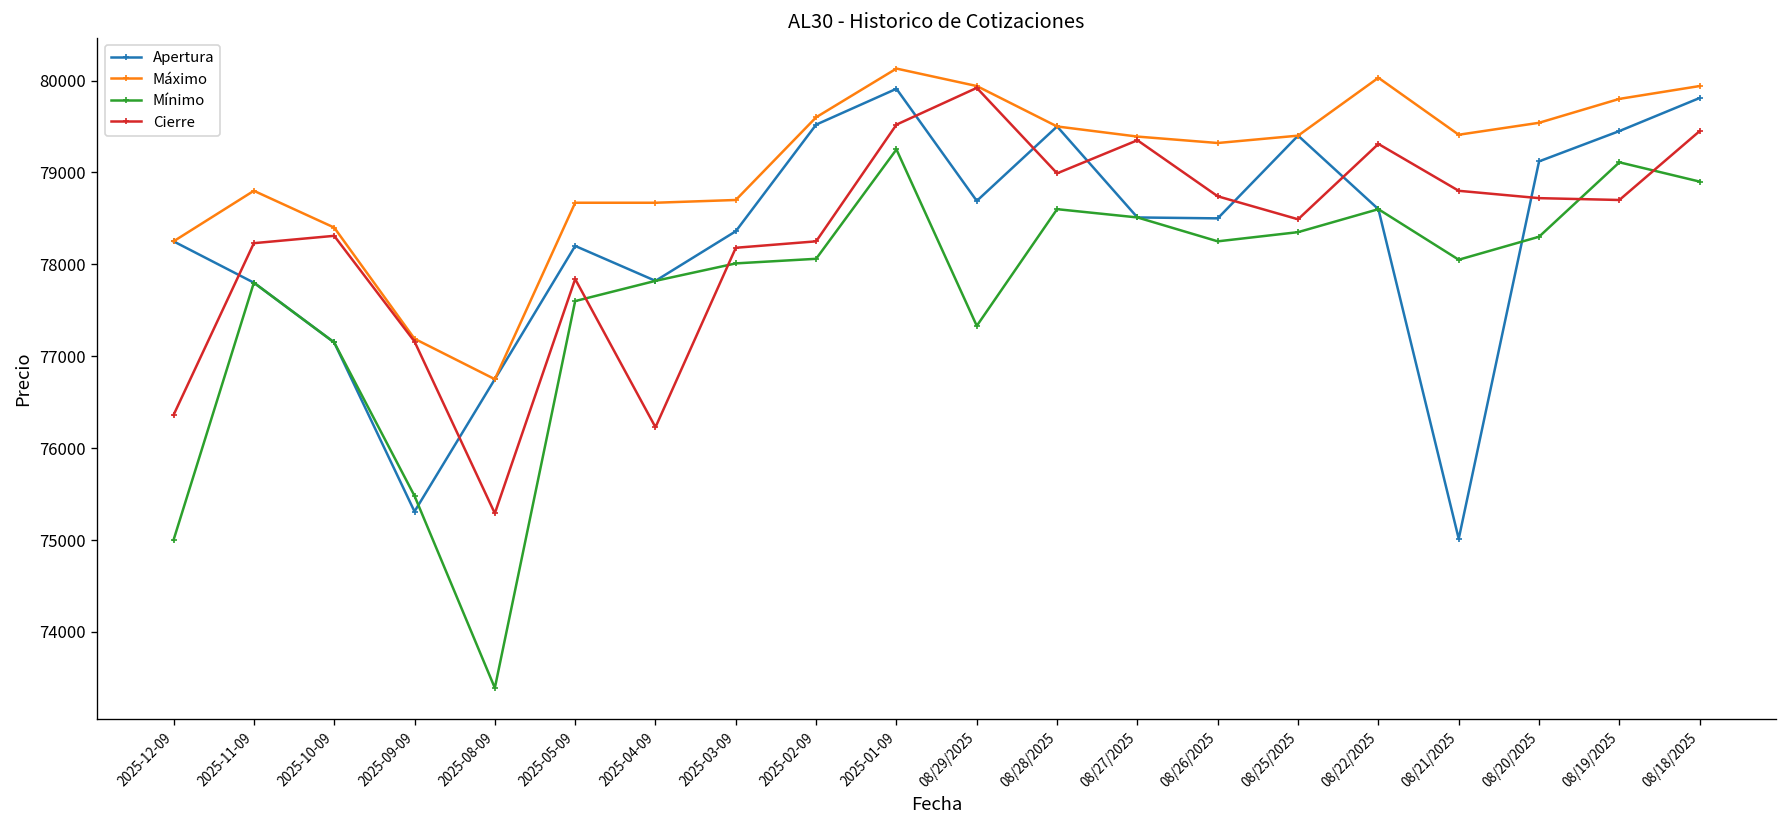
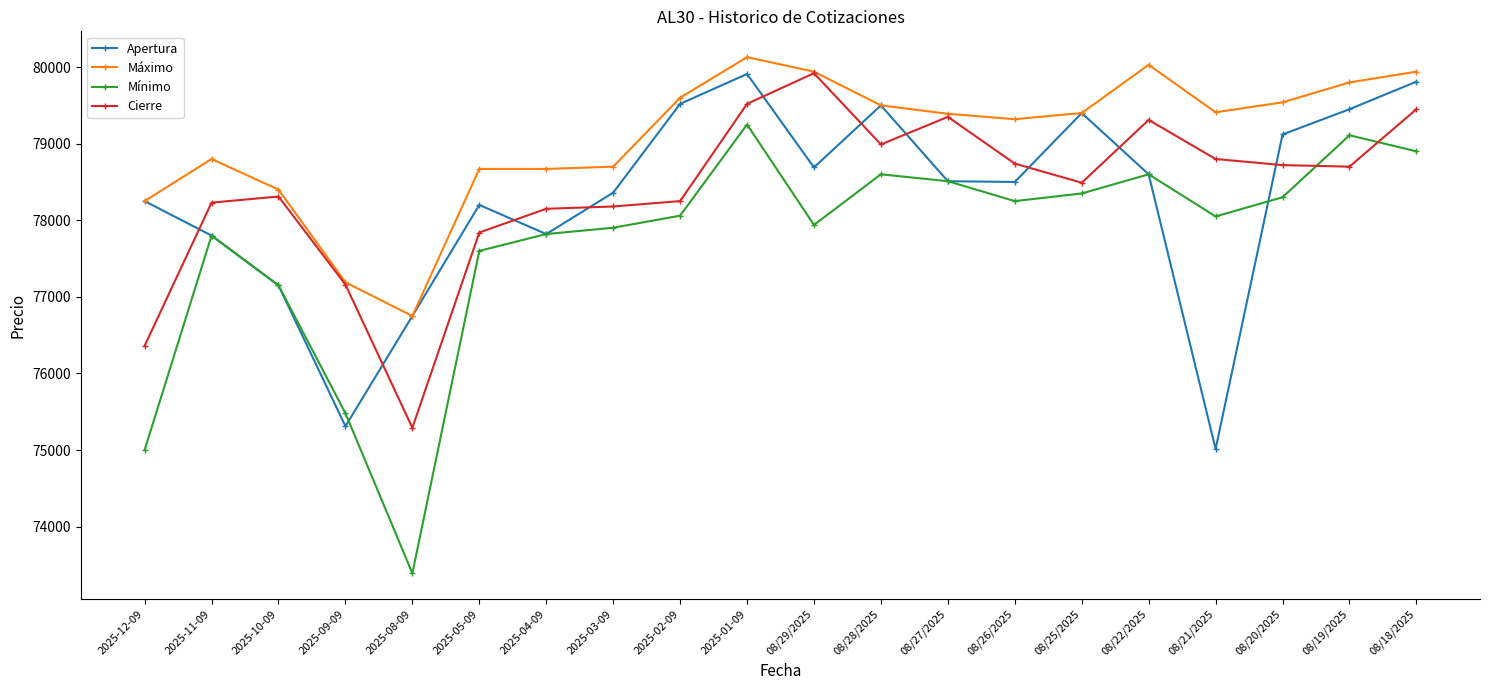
  {
    "Apertura": {
      "2025-09-09": 75300,
      "2025-05-09": 78200,
      "2025-03-09": 78400,
      "2025-02-09": 79500,
      "2025-01-09": 79900,
      "08/29/2025": 78700,
      "08/26/2025": 78500,
      "08/21/2025": 75000,
      "08/20/2025": 79100,
      "08/19/2025": 79500,
      "08/18/2025": 79800
    },
    "Máximo": {
      "2025-11-09": 78800,
      "2025-10-09": 78400,
      "2025-05-09": 78700,
      "2025-04-09": 78700,
      "2025-03-09": 78700,
      "2025-02-09": 79600,
      "2025-01-09": 80100,
      "08/27/2025": 79400,
      "08/26/2025": 79300,
      "08/22/2025": 80000,
      "08/21/2025": 79400,
      "08/20/2025": 79500,
      "08/19/2025": 79800,
      "08/18/2025": 79900
    },
    "Mínimo": {
      "2025-12-09": 75000,
      "2025-09-09": 75500,
      "2025-08-09": 73400,
      "2025-05-09": 77600,
-     "2025-03-09": 78000,
+     "2025-03-09": 77900,
      "2025-02-09": 78100,
      "2025-01-09": 79300,
-     "08/29/2025": 77300,
+     "08/29/2025": 77900,
      "08/28/2025": 78600,
      "08/26/2025": 78300,
      "08/25/2025": 78400,
      "08/21/2025": 78100,
      "08/20/2025": 78300,
      "08/19/2025": 79100,
      "08/18/2025": 78900
    },
    "Cierre": {
      "2025-12-09": 76400,
      "2025-11-09": 78200,
      "2025-10-09": 78300,
      "2025-08-09": 75300,
      "2025-05-09": 77800,
-     "2025-04-09": 76200,
+     "2025-04-09": 78200,
      "2025-03-09": 78200,
      "2025-02-09": 78300,
      "2025-01-09": 79500,
      "08/28/2025": 79000,
      "08/27/2025": 79400,
      "08/26/2025": 78700,
      "08/25/2025": 78500,
      "08/22/2025": 79300,
      "08/21/2025": 78800,
      "08/20/2025": 78700,
      "08/19/2025": 78700,
      "08/18/2025": 79500
    }
  }
